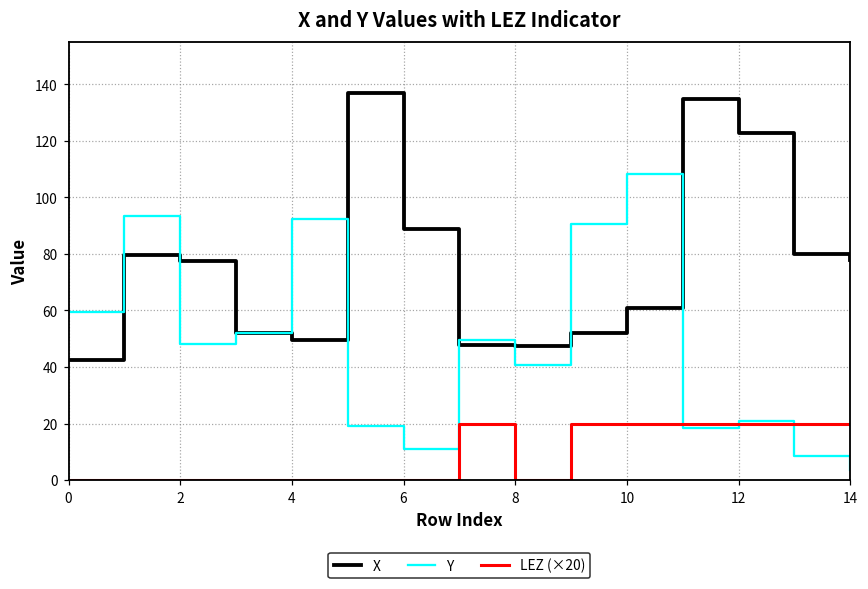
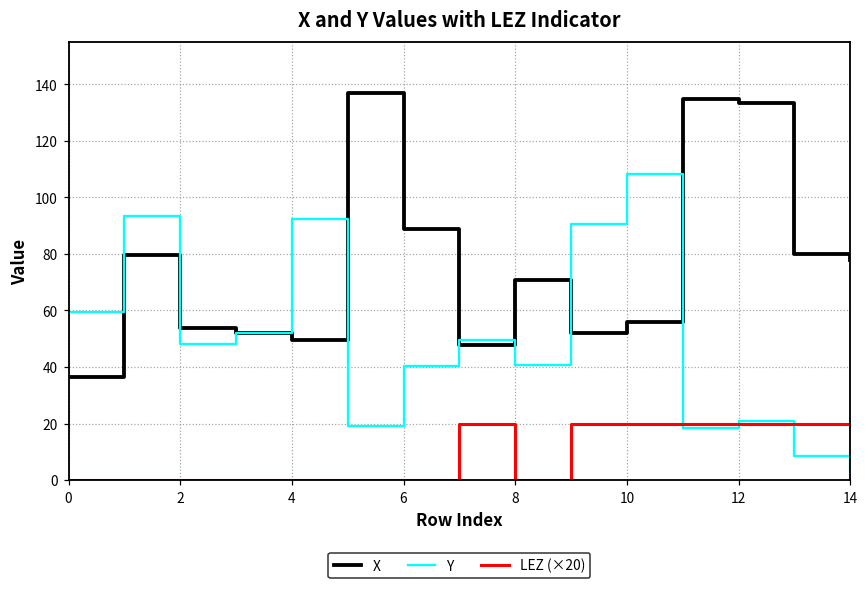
  {
    "X": {
-     "0": 43,
-     "2": 78,
+     "0": 37,
+     "2": 54,
      "4": 49,
      "6": 89,
-     "8": 47,
-     "10": 61,
-     "12": 123,
+     "8": 71,
+     "10": 56,
+     "12": 133,
      "14": 78
    },
    "Y": {
      "0": 60,
      "2": 48,
      "4": 93,
-     "6": 11,
+     "6": 40,
      "8": 41,
      "10": 108,
      "14": 3
    },
    "LEZ (×20)": {
      "0": 0,
      "2": 0,
      "4": 0,
      "6": 0,
      "8": 0,
      "10": 20,
      "14": 20
    }
  }
